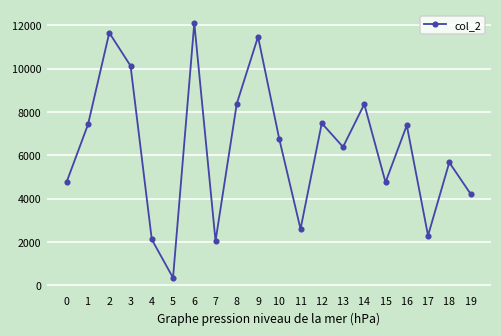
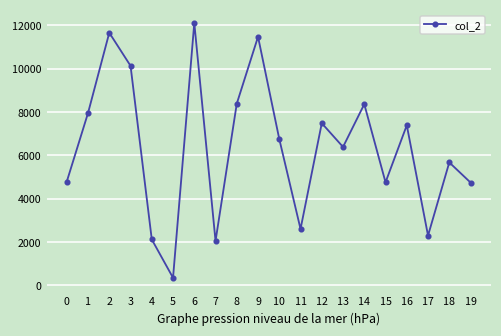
  {
    "0": 4800,
-   "1": 7400,
+   "1": 7900,
    "2": 11700,
    "3": 10100,
    "4": 2100,
    "5": 300,
    "6": 12100,
    "7": 2000,
    "8": 8400,
    "9": 11500,
    "10": 6700,
    "11": 2600,
    "12": 7500,
    "13": 6400,
    "14": 8400,
    "15": 4800,
    "16": 7400,
    "17": 2300,
    "18": 5700,
-   "19": 4200
+   "19": 4700
  }
